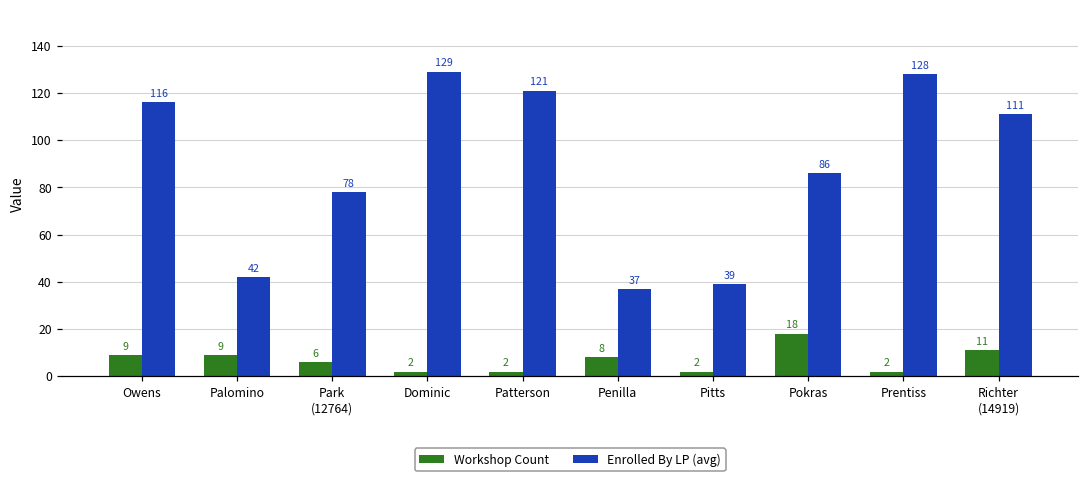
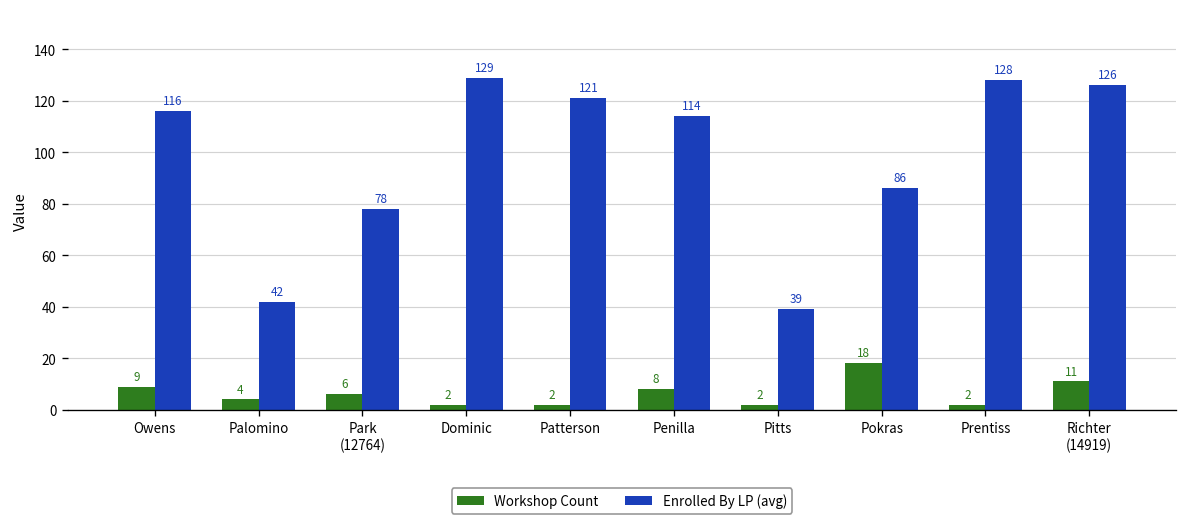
  {
    "Workshop Count": {
      "Owens": 9,
-     "Palomino": 9,
+     "Palomino": 4,
      "Park (12764)": 6,
      "Dominic": 2,
      "Patterson": 2,
      "Penilla": 8,
      "Pitts": 2,
      "Pokras": 18,
      "Prentiss": 2,
      "Richter (14919)": 11
    },
    "Enrolled By LP (avg)": {
      "Owens": 116,
      "Palomino": 42,
      "Park (12764)": 78,
      "Dominic": 129,
      "Patterson": 121,
-     "Penilla": 37,
+     "Penilla": 114,
      "Pitts": 39,
      "Pokras": 86,
      "Prentiss": 128,
-     "Richter (14919)": 111
+     "Richter (14919)": 126
    }
  }
